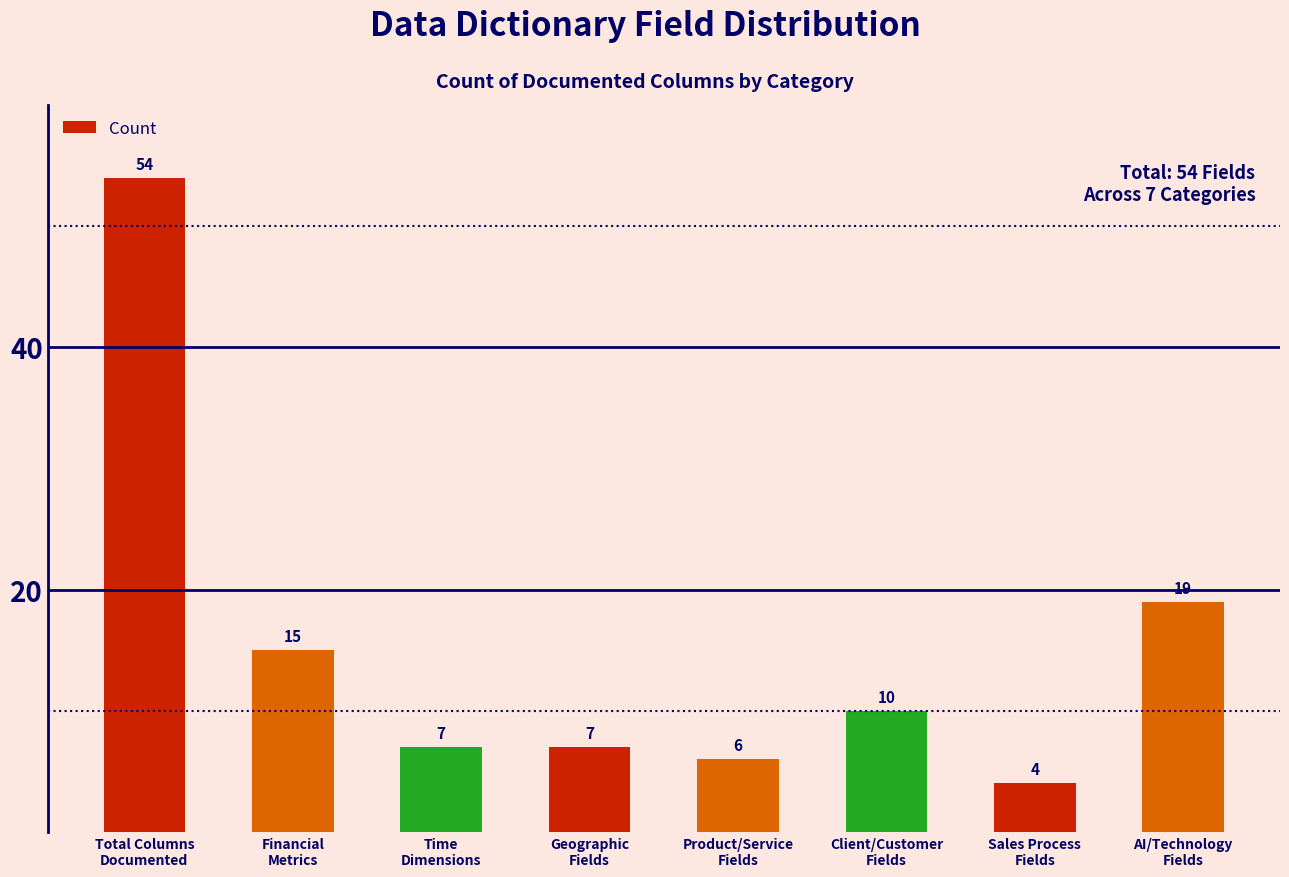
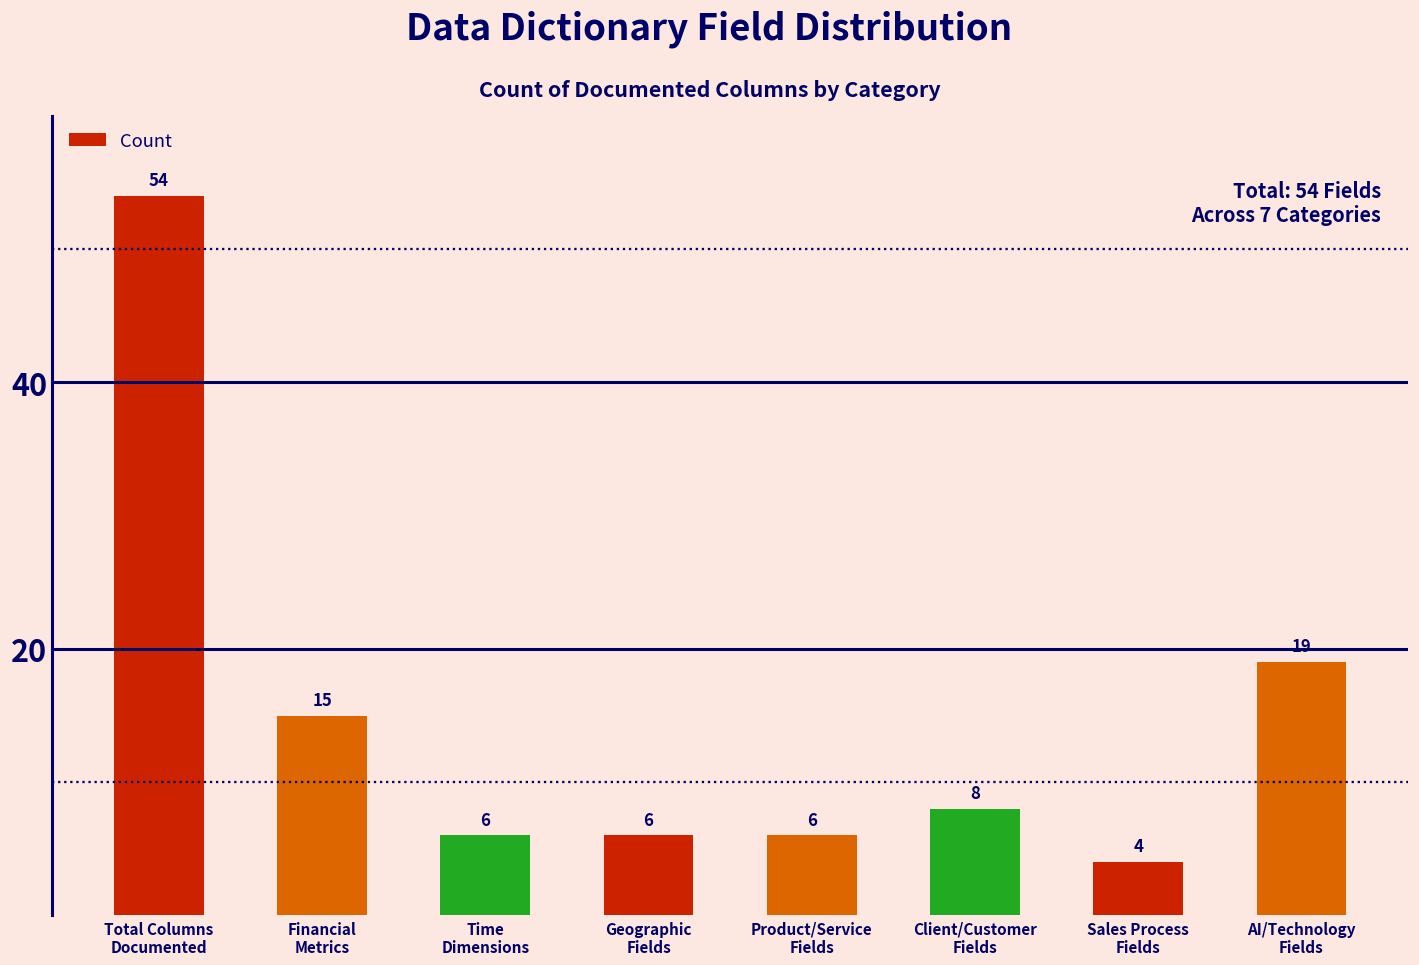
  {
    "Total Columns Documented": 54,
    "Financial Metrics": 15,
-   "Time Dimensions": 7,
-   "Geographic Fields": 7,
+   "Time Dimensions": 6,
+   "Geographic Fields": 6,
    "Product/Service Fields": 6,
-   "Client/Customer Fields": 10,
+   "Client/Customer Fields": 8,
    "Sales Process Fields": 4,
    "AI/Technology Fields": 19
  }
